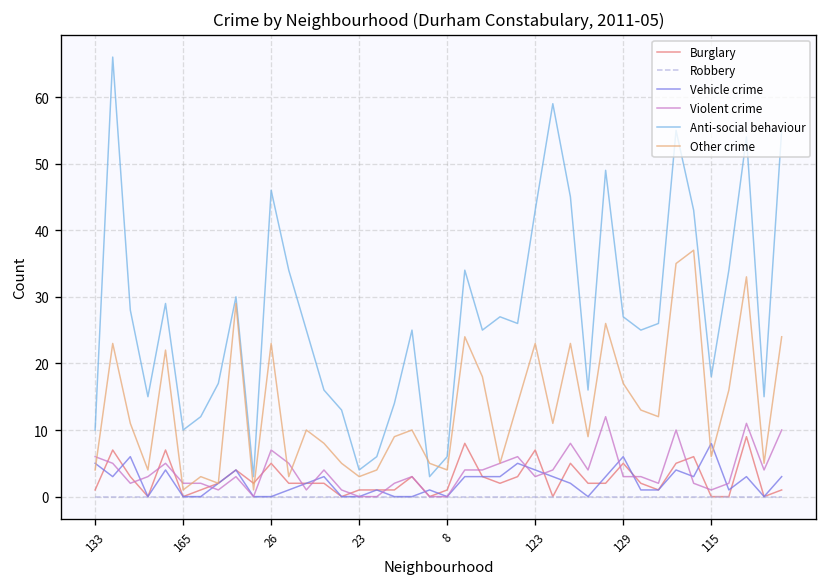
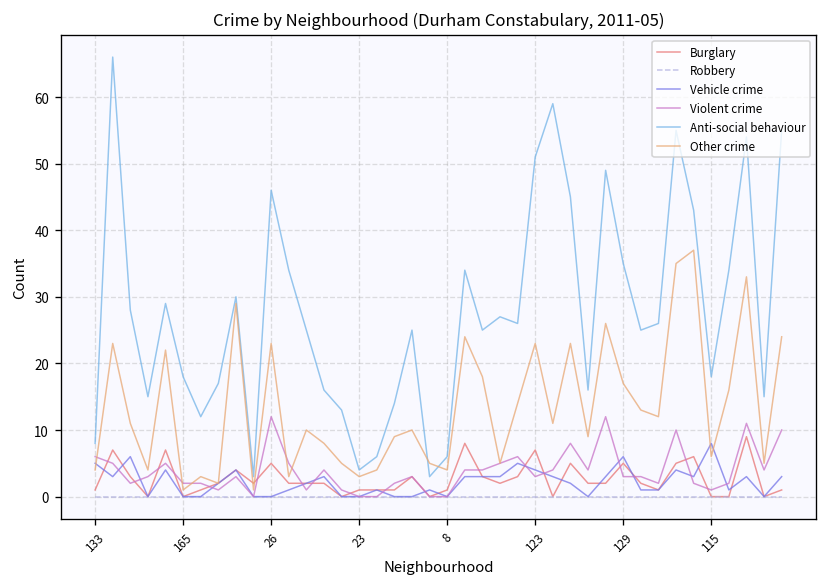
  {
    "Robbery": {
      "133": 0,
      "123": 0,
      "129": 0
    },
    "Vehicle crime": {
      "133": 5,
      "123": 4,
      "129": 6,
      "115": 8
    },
    "Violent crime": {
      "133": 6,
      "165": 2,
-     "26": 7,
+     "26": 12,
      "123": 3,
      "129": 3,
      "115": 1
    },
    "Anti-social behaviour": {
-     "133": 10,
-     "165": 10,
+     "133": 8,
+     "165": 18,
      "26": 46,
      "23": 4,
      "8": 6,
-     "123": 43,
-     "129": 27,
+     "123": 51,
+     "129": 35,
      "115": 18
    }
  }
